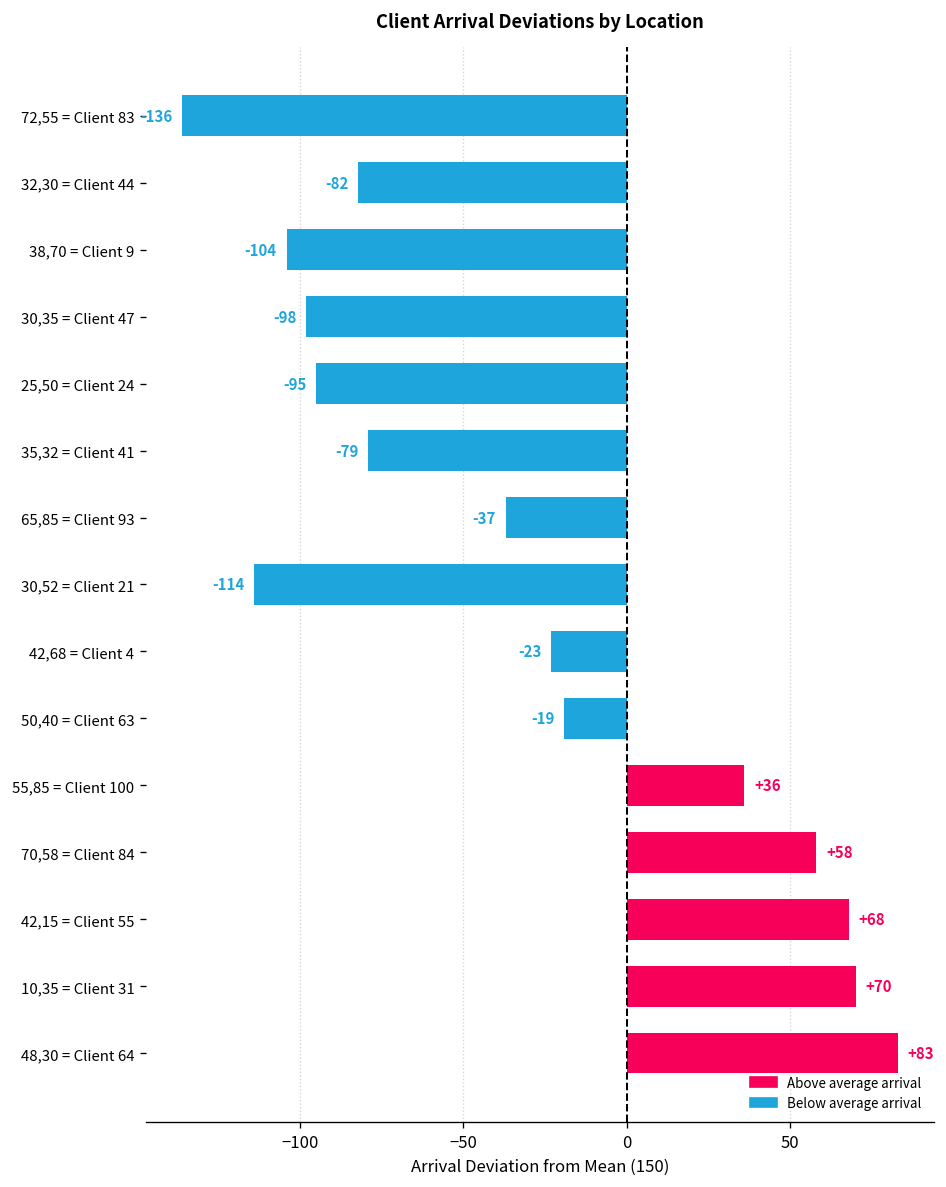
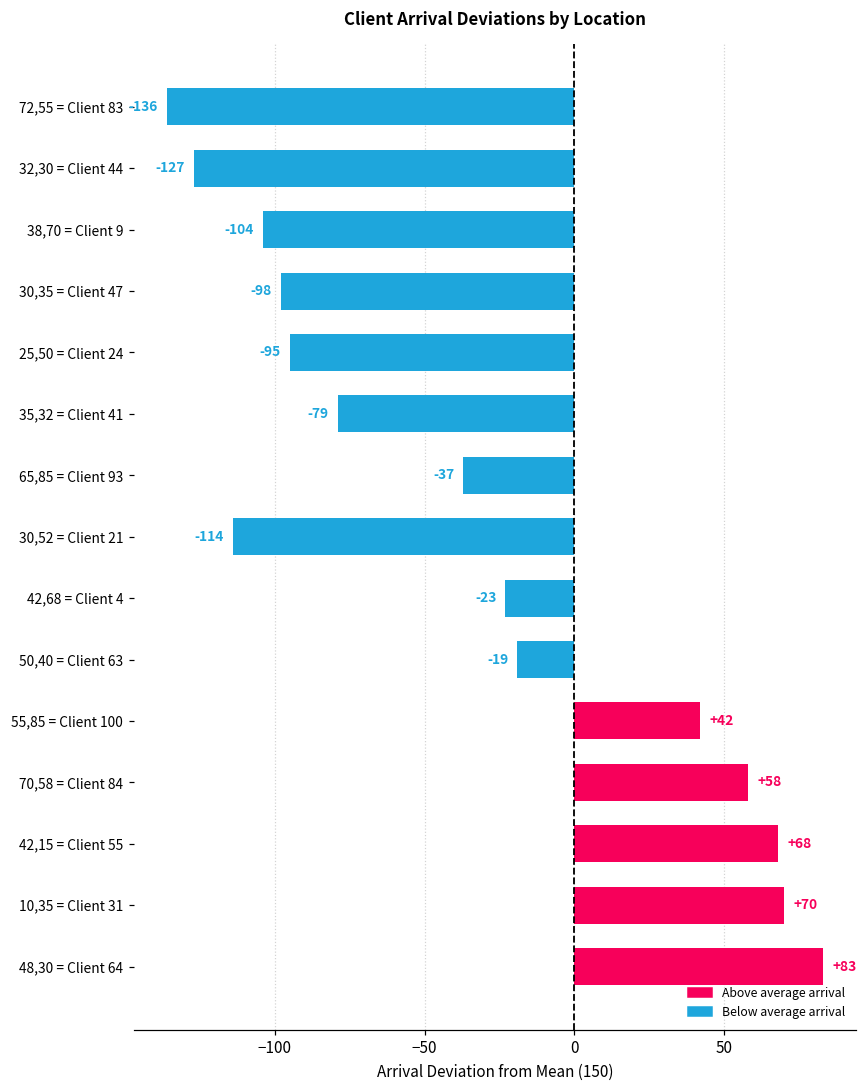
  {
    "72,55 = Client 83": "-136",
-   "32,30 = Client 44": "-82",
+   "32,30 = Client 44": "-127",
    "38,70 = Client 9": "-104",
    "30,35 = Client 47": "-98",
    "25,50 = Client 24": "-95",
    "35,32 = Client 41": "-79",
    "65,85 = Client 93": "-37",
    "30,52 = Client 21": "-114",
    "42,68 = Client 4": "-23",
    "50,40 = Client 63": "-19",
-   "55,85 = Client 100": "+36",
+   "55,85 = Client 100": "+42",
    "70,58 = Client 84": "+58",
    "42,15 = Client 55": "+68",
    "10,35 = Client 31": "+70",
    "48,30 = Client 64": "+83"
  }
